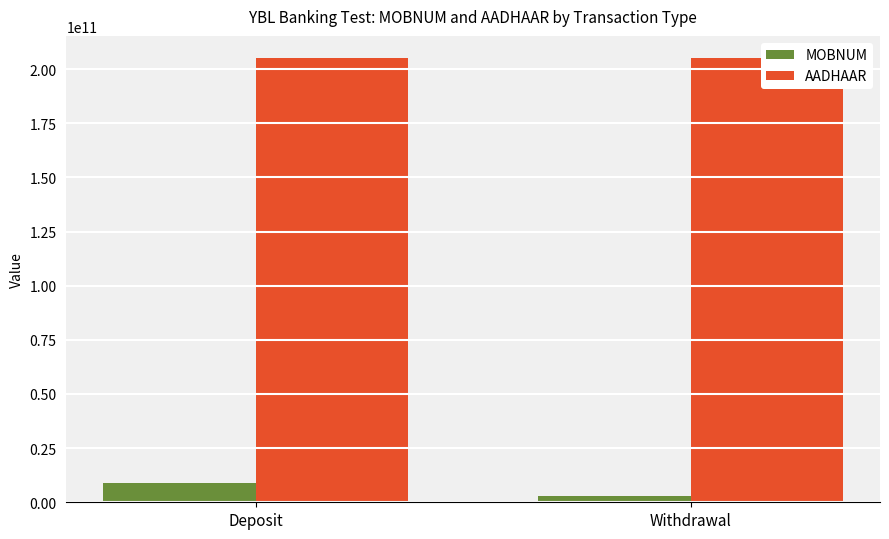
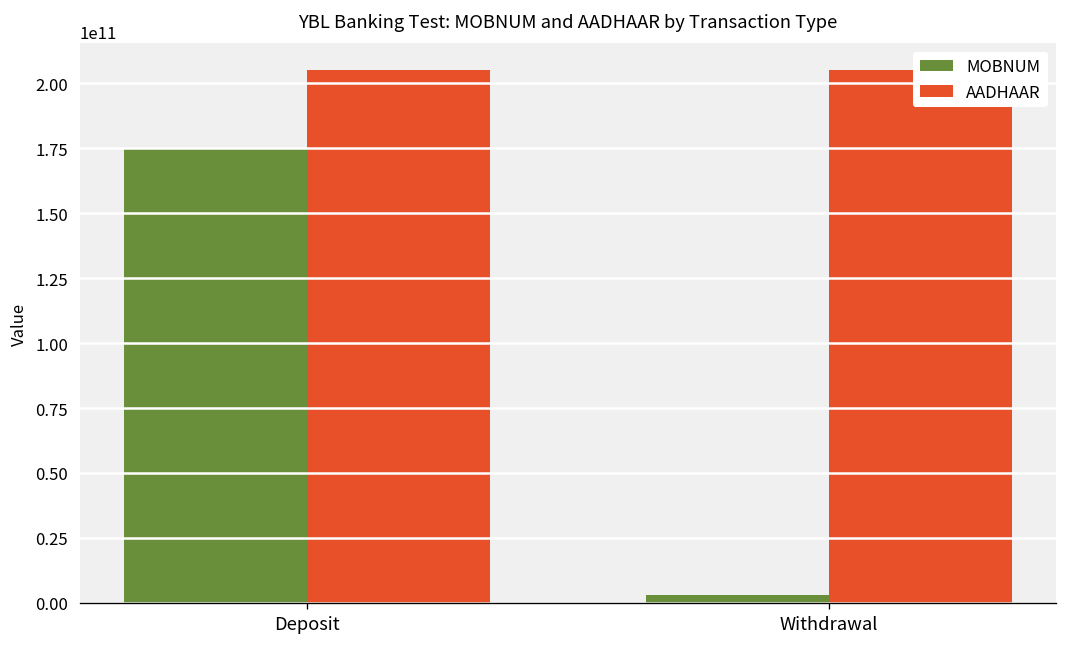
  {
    "MOBNUM": {
-     "Deposit": 9000000000,
+     "Deposit": 175000000000,
      "Withdrawal": 3000000000
    },
    "AADHAAR": {
      "Deposit": 205000000000
    }
  }
